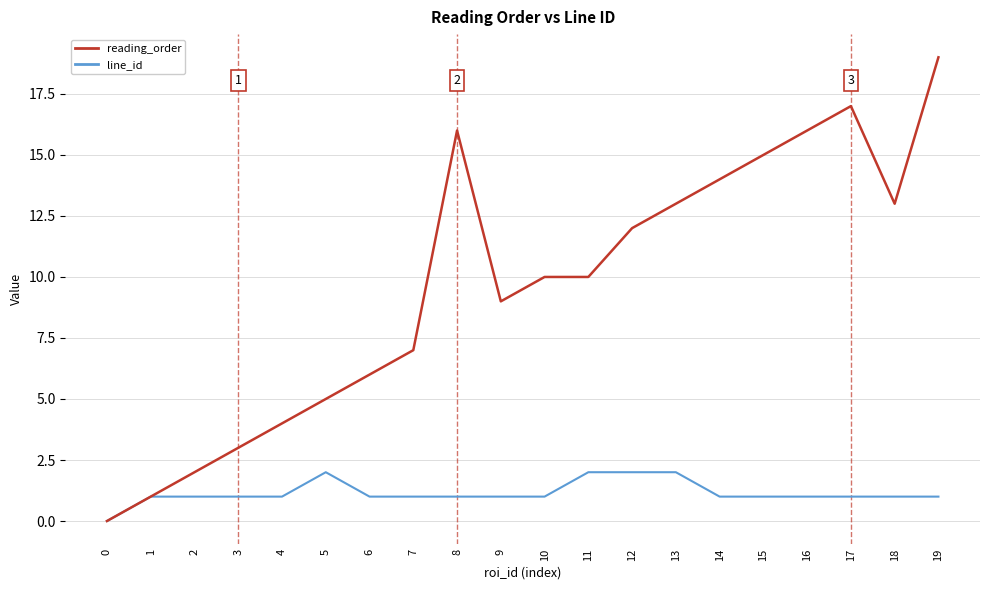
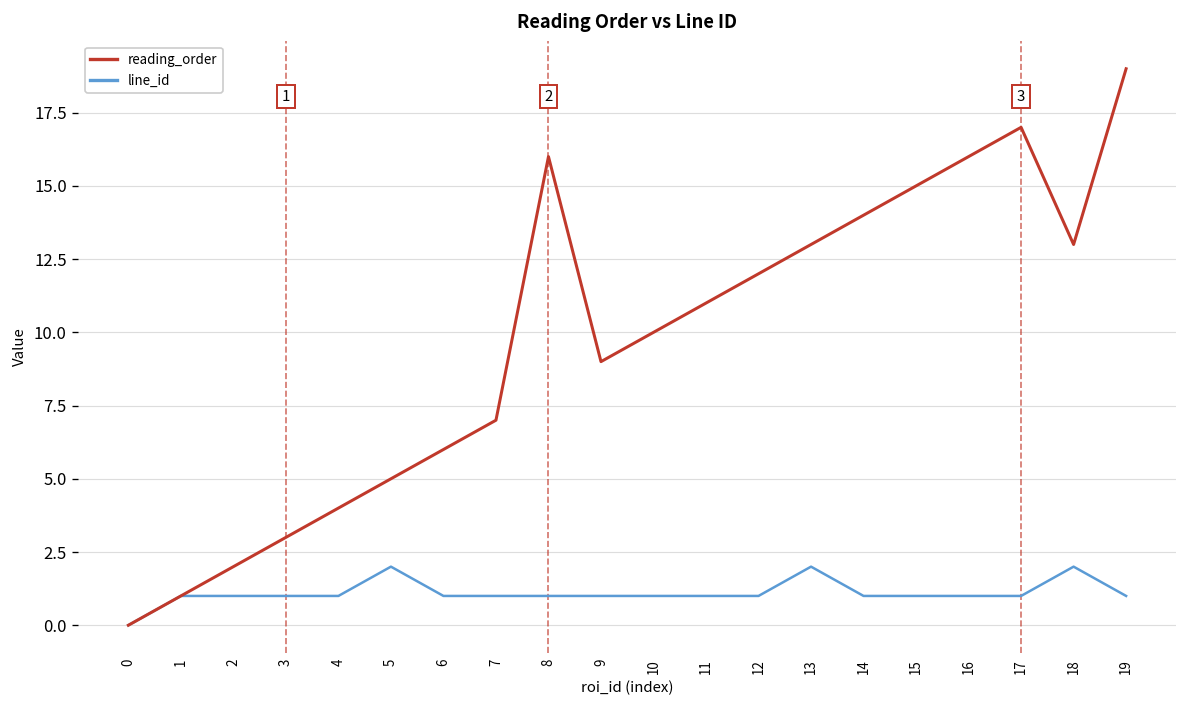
  {
    "line_id": {
      "2": 1,
      "3": 1,
      "4": 1,
      "5": 2,
      "6": 1,
      "7": 1,
      "8": 1,
      "9": 1,
      "10": 1,
-     "11": 2,
-     "12": 2,
+     "11": 1,
+     "12": 1,
      "13": 2,
      "14": 1,
      "15": 1,
      "16": 1,
      "17": 1,
-     "18": 1,
+     "18": 2,
      "19": 1
    },
    "reading_order": {
      "2": 2,
      "3": 3,
      "4": 4,
      "5": 5,
      "6": 6,
      "7": 7,
      "8": 16,
      "9": 9,
      "10": 10,
-     "11": 10,
+     "11": 11,
      "12": 12,
      "13": 13,
      "14": 14,
      "15": 15,
      "16": 16,
      "18": 13,
      "19": 19
    }
  }
